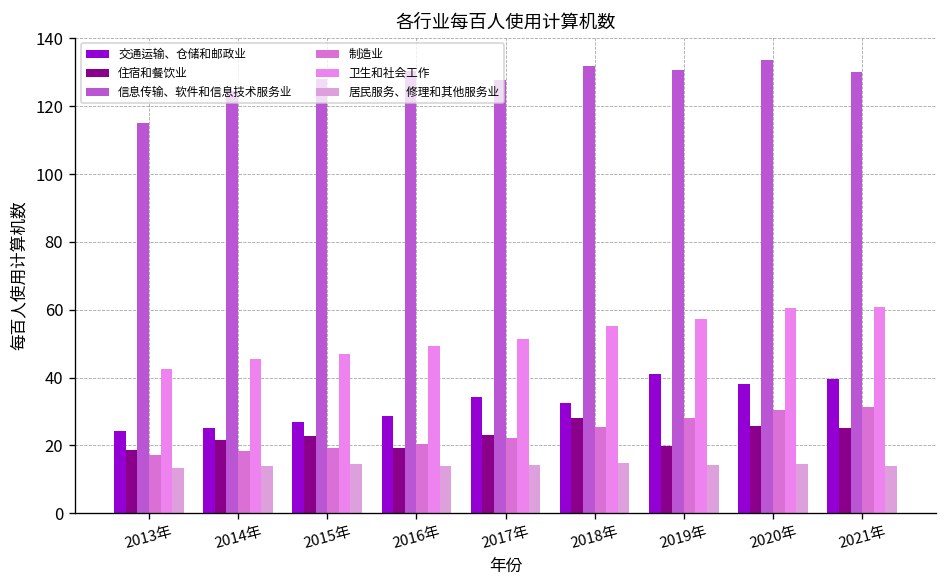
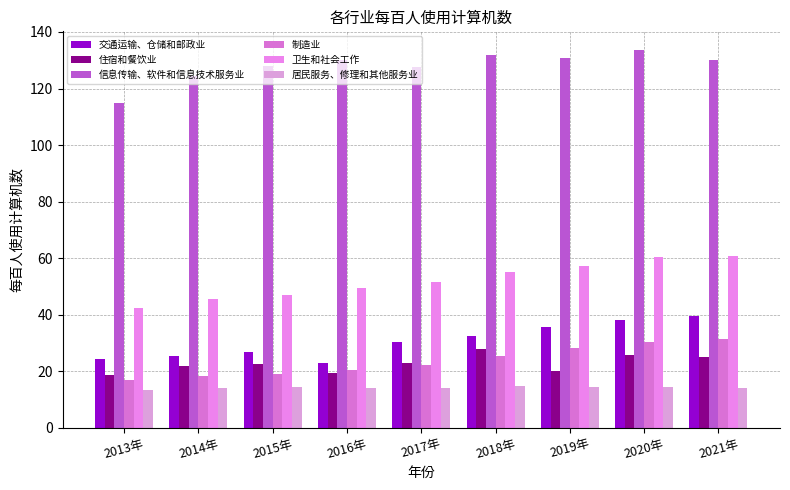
  {
    "交通运输、仓储和邮政业": {
      "2013年": 24,
      "2014年": 25,
      "2015年": 27,
-     "2016年": 29,
-     "2017年": 34,
+     "2016年": 23,
+     "2017年": 30,
      "2018年": 33,
-     "2019年": 41,
+     "2019年": 36,
      "2020年": 38,
      "2021年": 40
    },
    "住宿和餐饮业": {
      "2013年": 19,
      "2014年": 22,
      "2015年": 23,
      "2016年": 19,
      "2017年": 23,
      "2018年": 28,
      "2019年": 20,
      "2020年": 26,
      "2021年": 25
    }
  }
